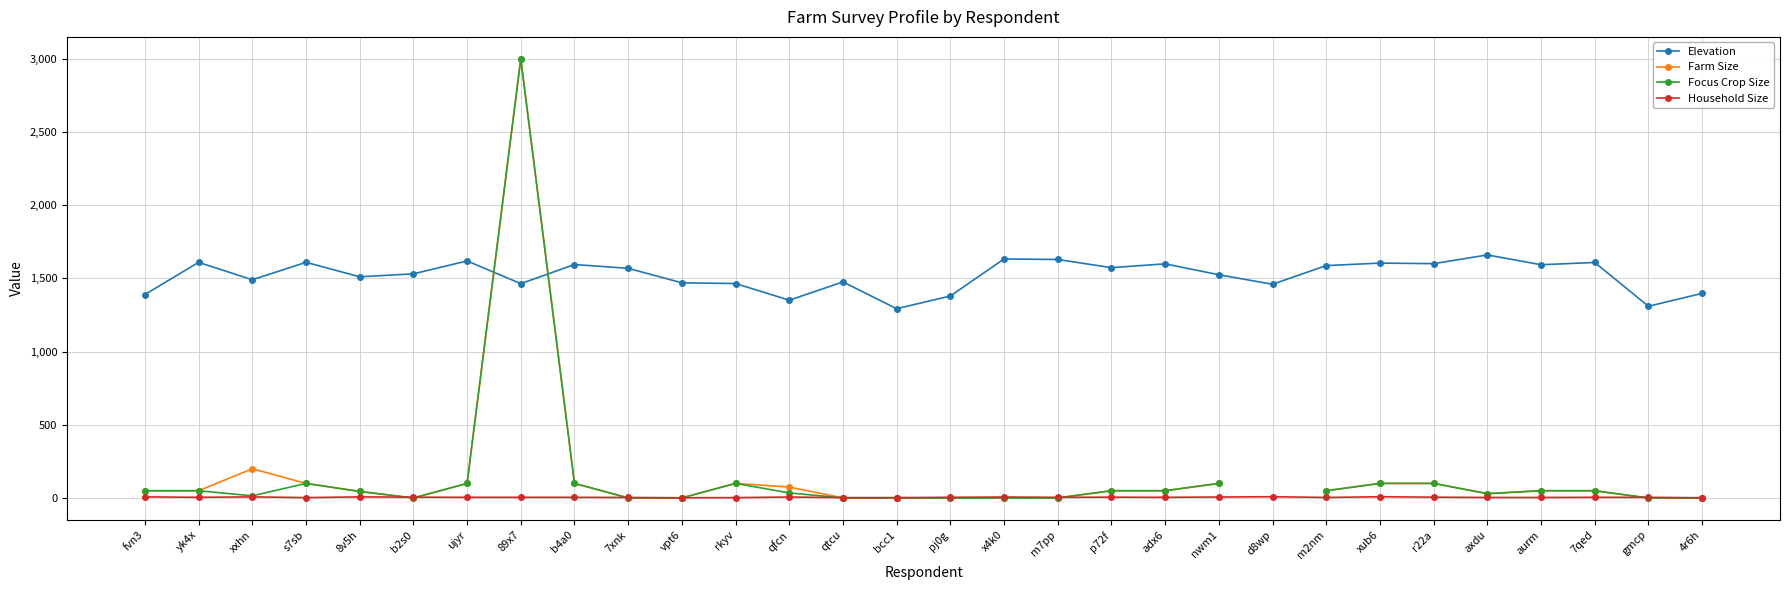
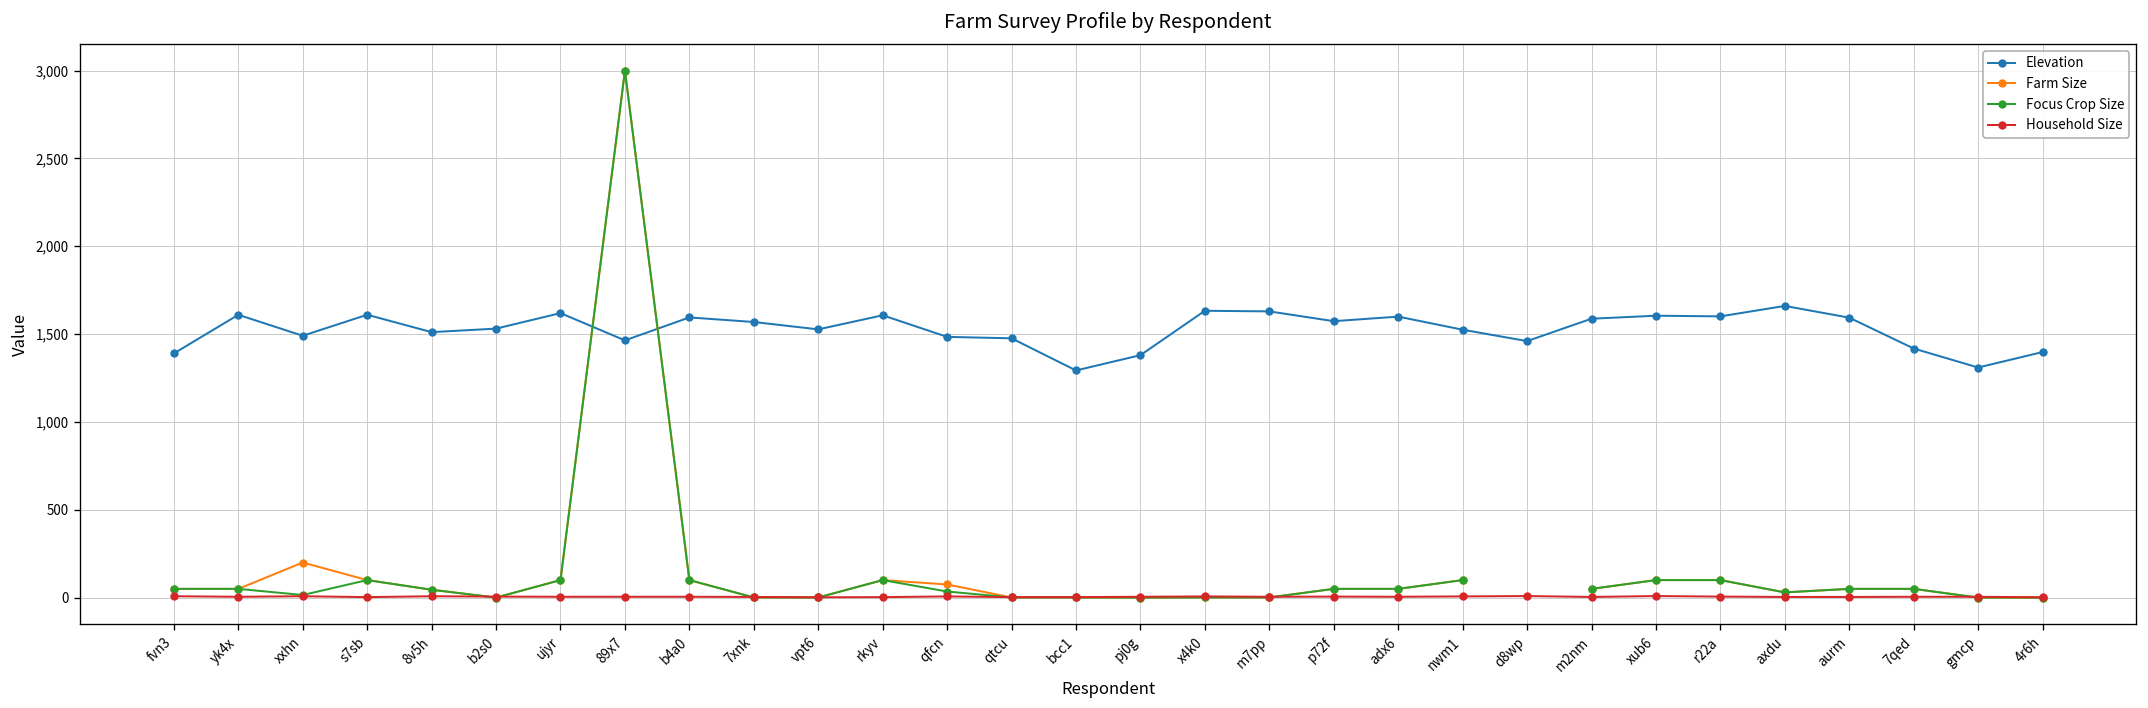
  {
    "Elevation": {
      "fvn3": "1,390",
      "yk4x": "1,610",
      "xxhn": "1,490",
      "s7sb": "1,610",
      "8v5h": "1,510",
      "b2s0": "1,530",
      "ujyr": "1,620",
      "89x7": "1,460",
      "b4a0": "1,600",
      "7xnk": "1,570",
-     "vpt6": "1,470",
-     "rkyv": "1,470",
-     "qfcn": "1,350",
+     "vpt6": "1,530",
+     "rkyv": "1,610",
+     "qfcn": "1,480",
      "qtcu": "1,480",
      "bcc1": "1,290",
      "pj0g": "1,380",
      "x4k0": "1,630",
      "m7pp": "1,630",
      "p72f": "1,570",
      "adx6": "1,600",
      "nwm1": "1,530",
      "d8wp": "1,460",
      "m2nm": "1,590",
      "xub6": "1,600",
      "r22a": "1,600",
      "axdu": "1,660",
      "aurm": "1,590",
-     "7qed": "1,610",
+     "7qed": "1,420",
      "gmcp": "1,310",
      "4r6h": "1,400"
    },
    "Farm Size": {
      "xxhn": "200",
      "qfcn": "80"
    },
    "Focus Crop Size": {
      "qfcn": "40"
    },
    "Household Size": {
      "fvn3": "10",
      "yk4x": "10",
      "s7sb": "0",
      "8v5h": "10",
      "ujyr": "10",
      "89x7": "10",
      "b4a0": "10",
      "rkyv": "0",
      "qfcn": "10",
      "p72f": "10",
      "adx6": "10",
      "nwm1": "10",
      "d8wp": "10",
      "m2nm": "0",
      "xub6": "10",
      "r22a": "10",
      "axdu": "0",
      "aurm": "0",
      "7qed": "10"
    }
  }
